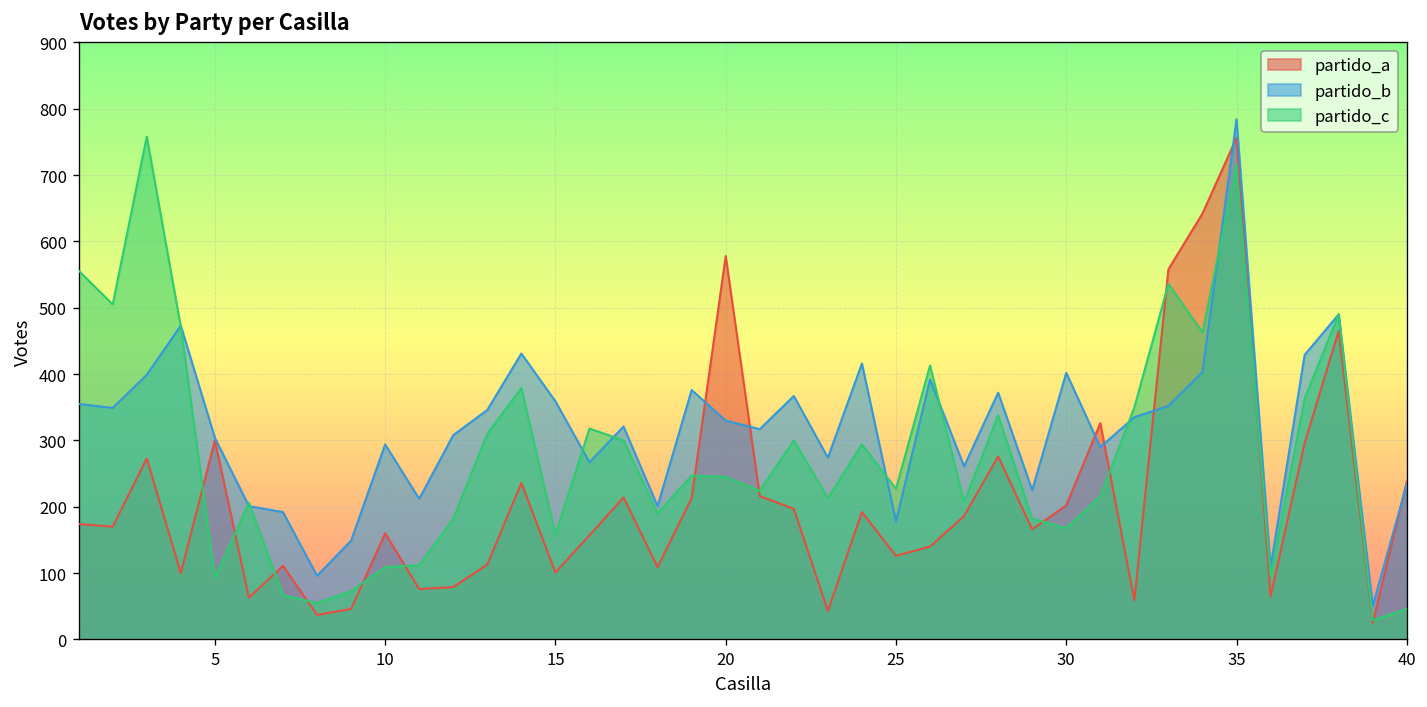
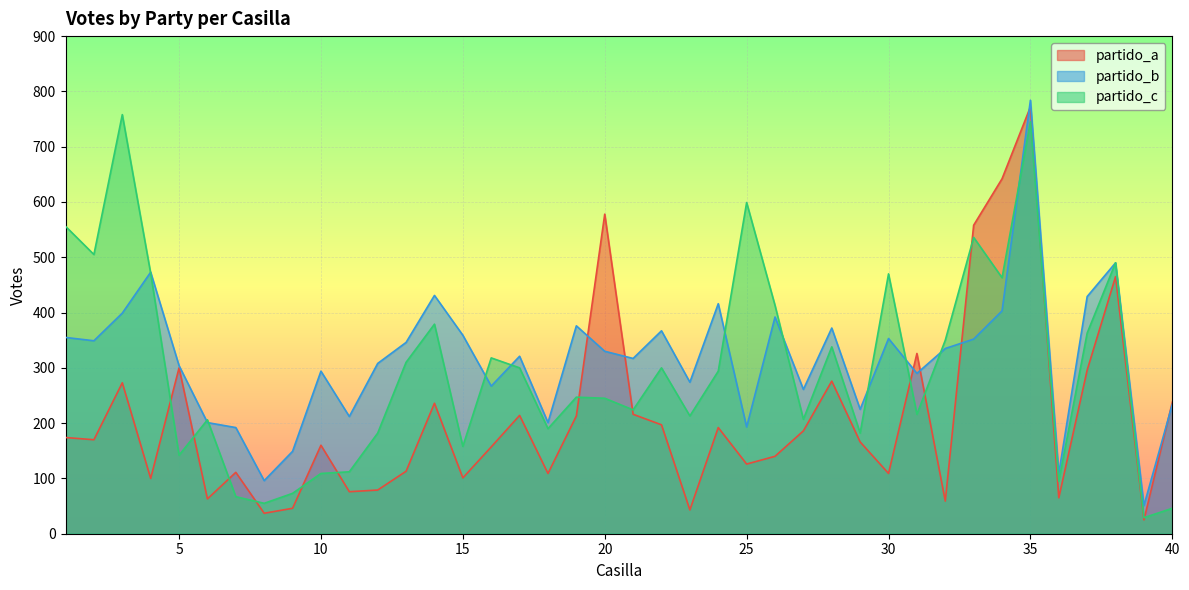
  {
    "partido_a": {
      "10": 160,
      "15": 100,
      "20": 580,
      "25": 130,
-     "30": 200,
-     "35": 760
+     "30": 110,
+     "35": 770
    },
    "partido_b": {
      "10": 290,
      "15": 360,
      "20": 330,
-     "25": 180,
-     "30": 400,
+     "25": 190,
+     "30": 350,
      "35": 780
    },
    "partido_c": {
-     "5": 90,
+     "5": 140,
      "10": 110,
      "15": 160,
      "20": 250,
-     "25": 230,
-     "30": 170,
-     "35": 720,
+     "25": 600,
+     "30": 470,
+     "35": 750,
      "40": 50
    }
  }
